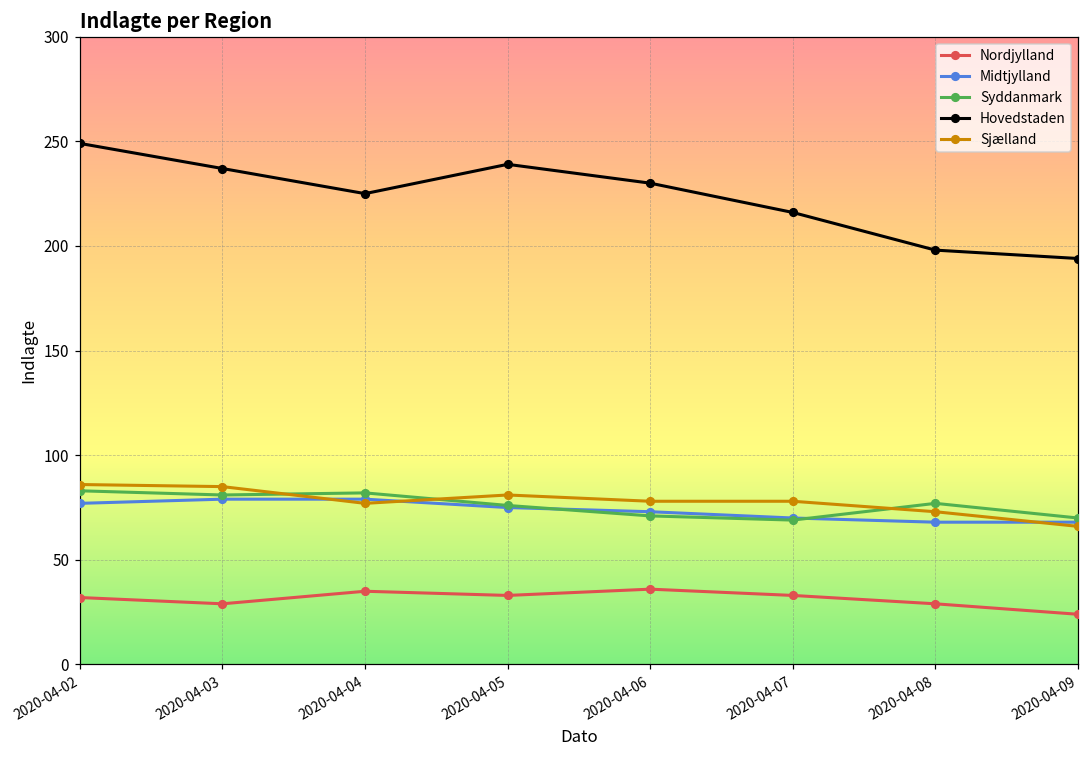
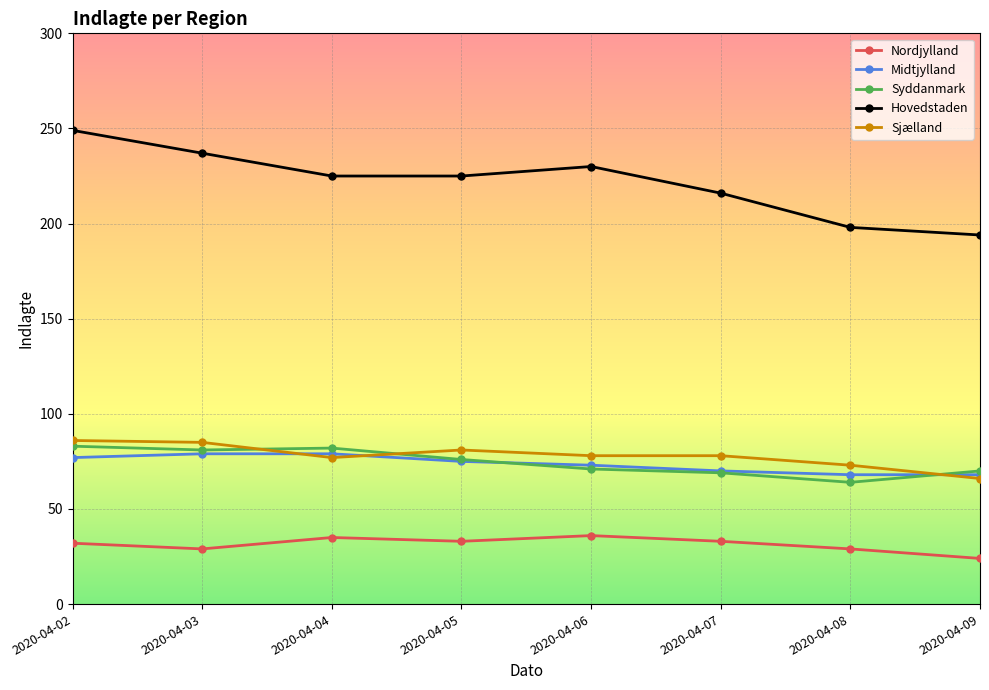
  {
    "Nordjylland": {
      "2020-04-02": 32,
      "2020-04-03": 29,
      "2020-04-04": 35,
      "2020-04-05": 33,
      "2020-04-06": 36,
      "2020-04-07": 33,
      "2020-04-08": 29,
      "2020-04-09": 24
    },
    "Midtjylland": {
      "2020-04-02": 77,
      "2020-04-03": 79,
      "2020-04-04": 79,
      "2020-04-06": 73,
      "2020-04-08": 68,
      "2020-04-09": 68
    },
    "Syddanmark": {
      "2020-04-02": 83,
      "2020-04-03": 81,
      "2020-04-04": 82,
      "2020-04-06": 71,
-     "2020-04-08": 77,
+     "2020-04-08": 64,
      "2020-04-09": 70
    },
    "Hovedstaden": {
      "2020-04-02": 249,
      "2020-04-03": 237,
      "2020-04-04": 225,
-     "2020-04-05": 239,
+     "2020-04-05": 225,
      "2020-04-06": 230,
      "2020-04-07": 216,
      "2020-04-08": 198,
      "2020-04-09": 194
    },
    "Sjælland": {
      "2020-04-02": 86,
      "2020-04-03": 85,
      "2020-04-04": 77,
      "2020-04-05": 81,
      "2020-04-06": 78,
      "2020-04-07": 78,
      "2020-04-08": 73,
      "2020-04-09": 66
    }
  }
